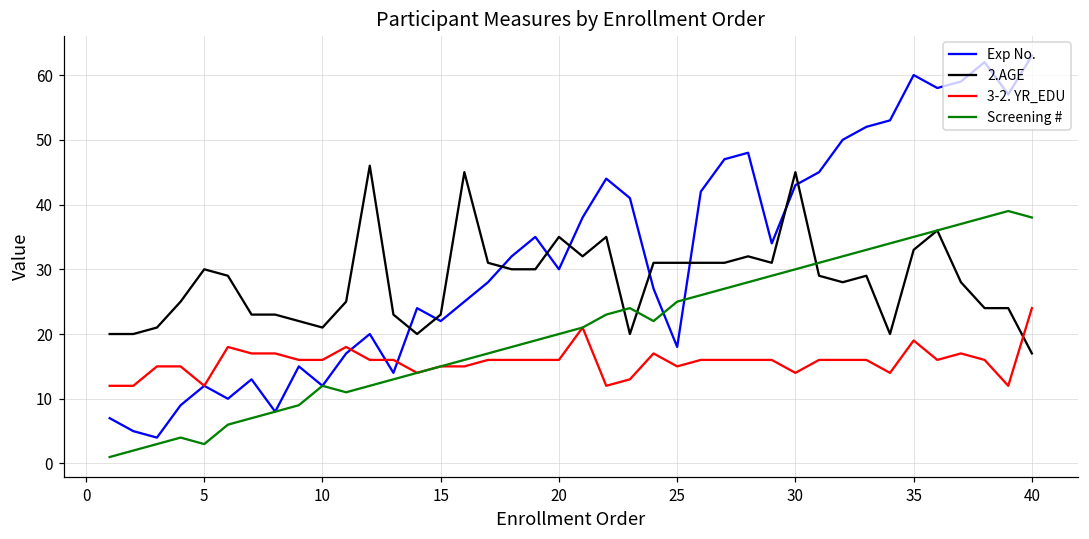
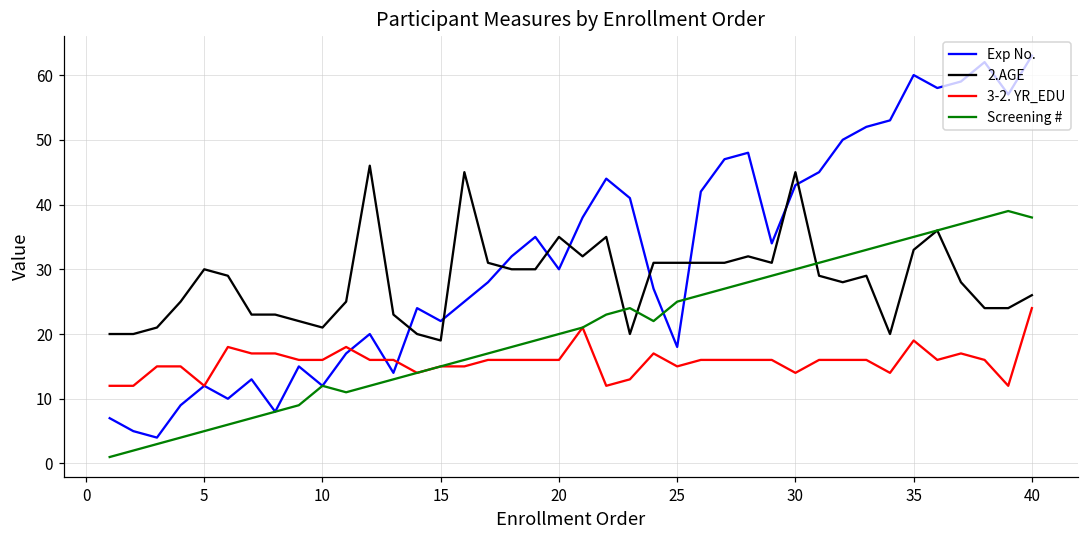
  {
    "Exp No.": {
      "15": 22,
      "20": 30,
      "25": 18,
      "30": 43,
      "35": 60
    },
    "2.AGE": {
      "5": 30,
      "10": 21,
-     "15": 23,
+     "15": 19,
      "20": 35,
      "25": 31,
      "30": 45,
      "35": 33,
-     "40": 17
+     "40": 26
    },
    "3-2. YR_EDU": {
      "10": 16,
      "20": 16,
      "25": 15,
      "30": 14,
      "35": 19,
      "40": 24
    },
    "Screening #": {
-     "5": 3,
+     "5": 5,
      "20": 20,
      "25": 25,
      "30": 30,
      "35": 35,
      "40": 38
    }
  }
